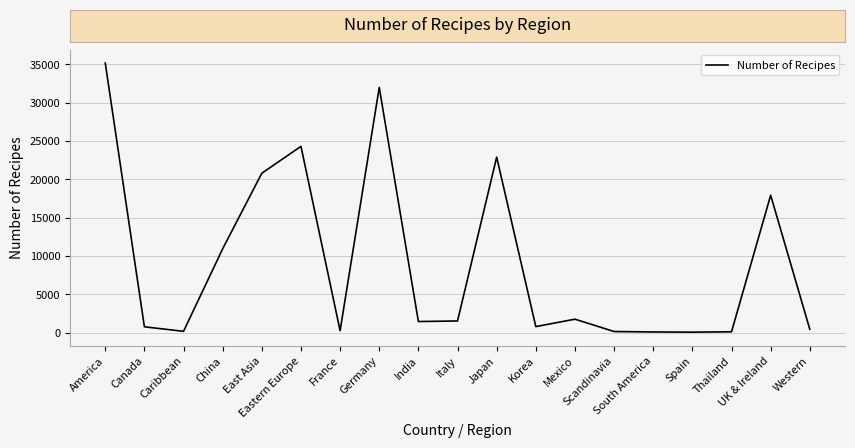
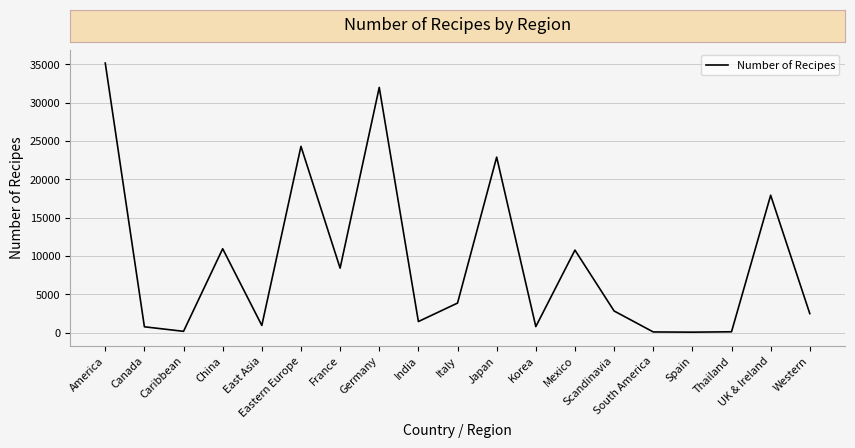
  {
    "America": 35000,
    "Canada": 1000,
    "Caribbean": 0,
    "China": 11000,
-   "East Asia": 21000,
+   "East Asia": 1000,
    "Eastern Europe": 24000,
-   "France": 0,
+   "France": 8000,
    "Germany": 32000,
    "India": 1000,
-   "Italy": 2000,
+   "Italy": 4000,
    "Japan": 23000,
    "Korea": 1000,
-   "Mexico": 2000,
-   "Scandinavia": 0,
+   "Mexico": 11000,
+   "Scandinavia": 3000,
    "South America": 0,
    "Spain": 0,
    "Thailand": 0,
    "UK & Ireland": 18000,
-   "Western": 0
+   "Western": 2000
  }
